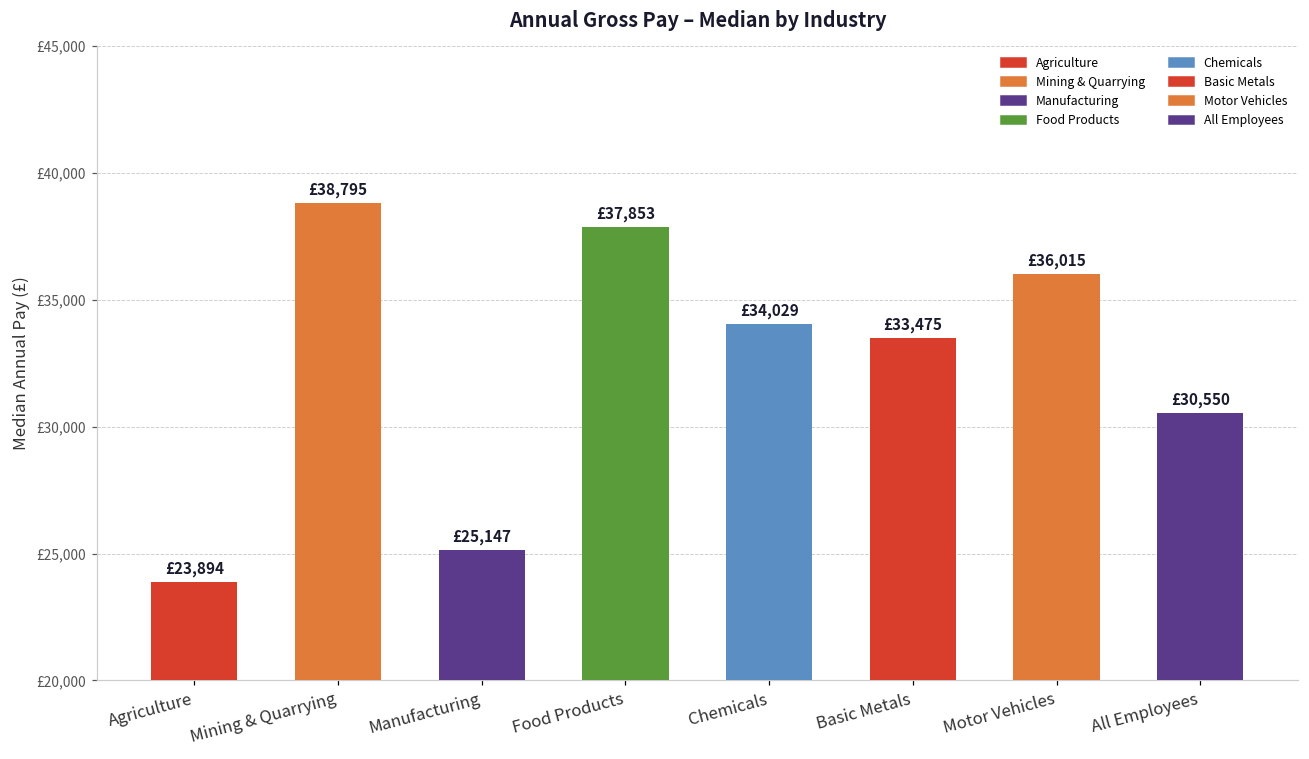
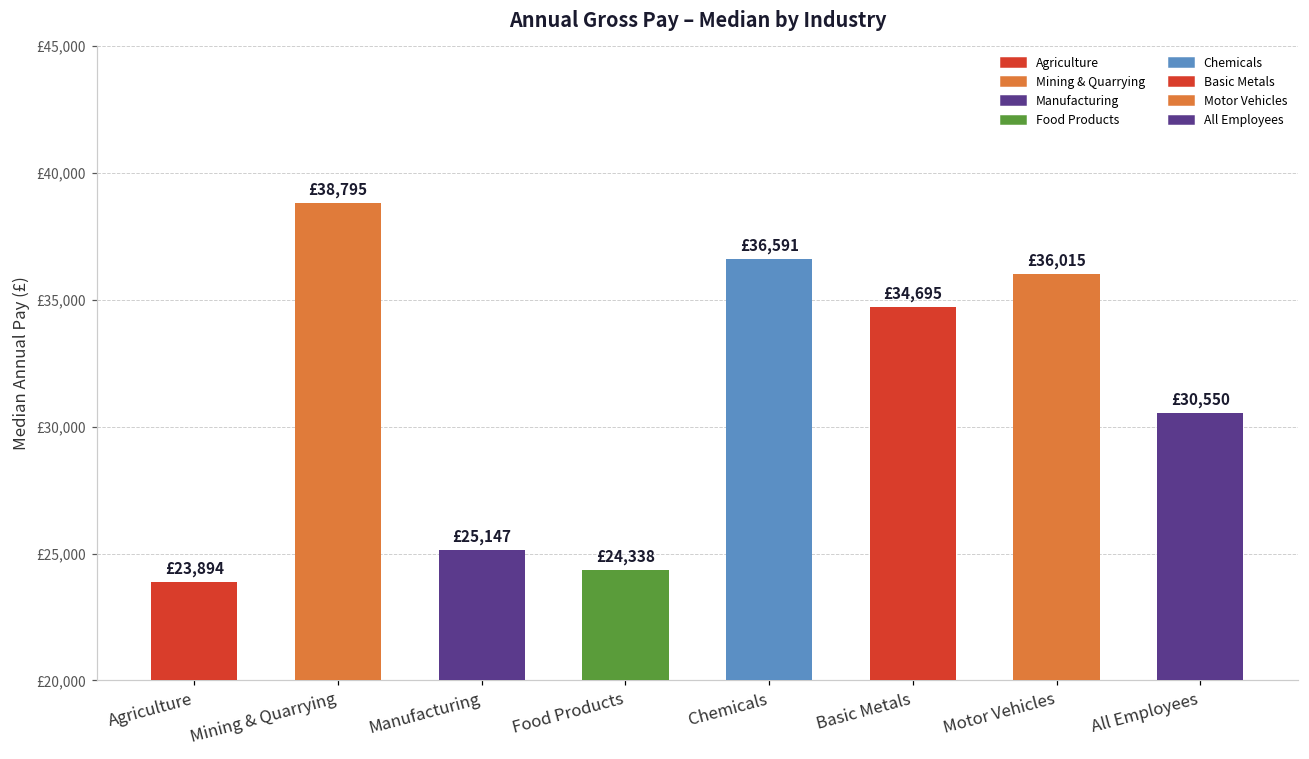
  {
    "Agriculture": "£23,894",
    "Mining & Quarrying": "£38,795",
    "Manufacturing": "£25,147",
-   "Food Products": "£37,853",
-   "Chemicals": "£34,029",
-   "Basic Metals": "£33,475",
+   "Food Products": "£24,338",
+   "Chemicals": "£36,591",
+   "Basic Metals": "£34,695",
    "Motor Vehicles": "£36,015",
    "All Employees": "£30,550"
  }
